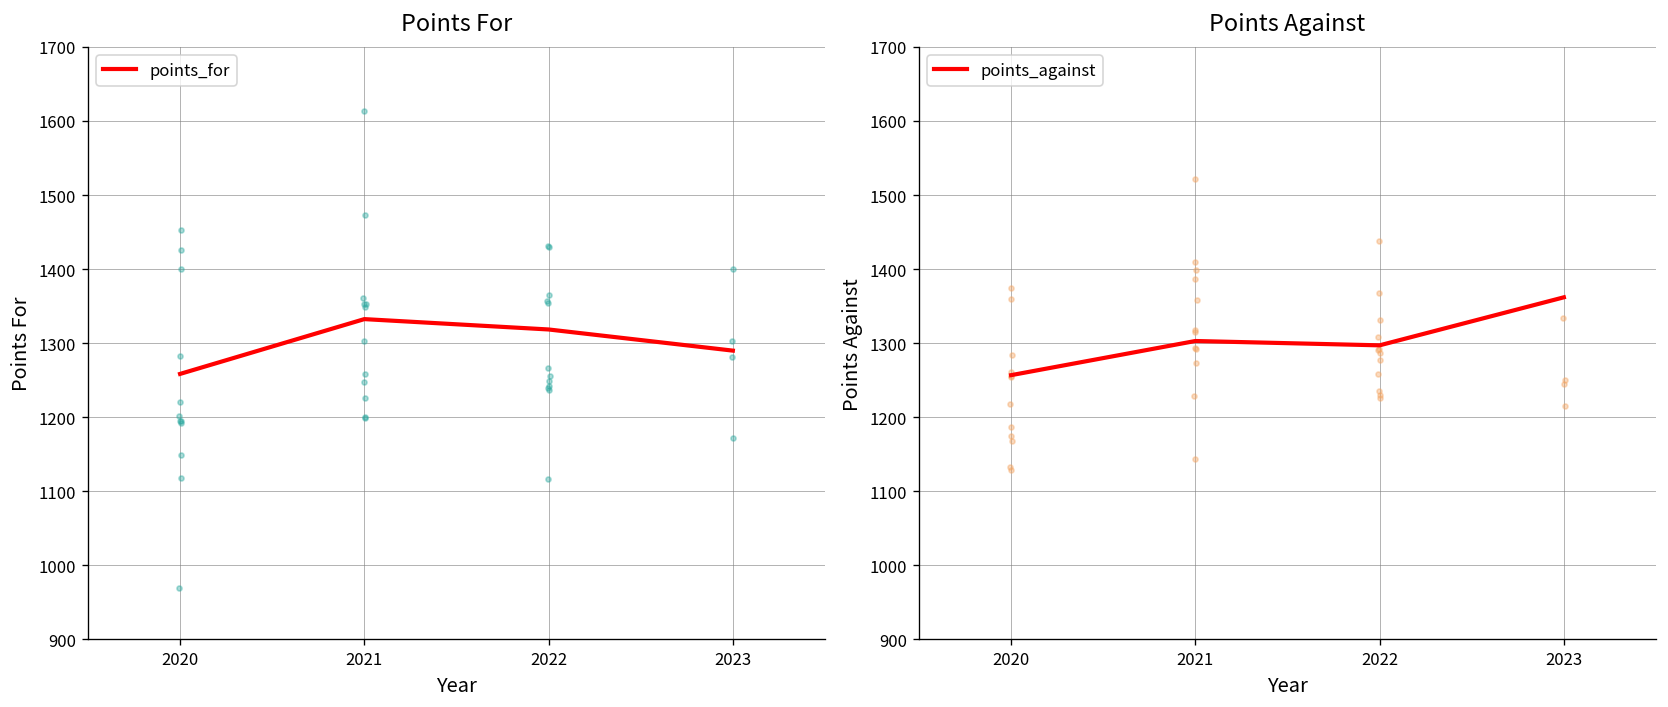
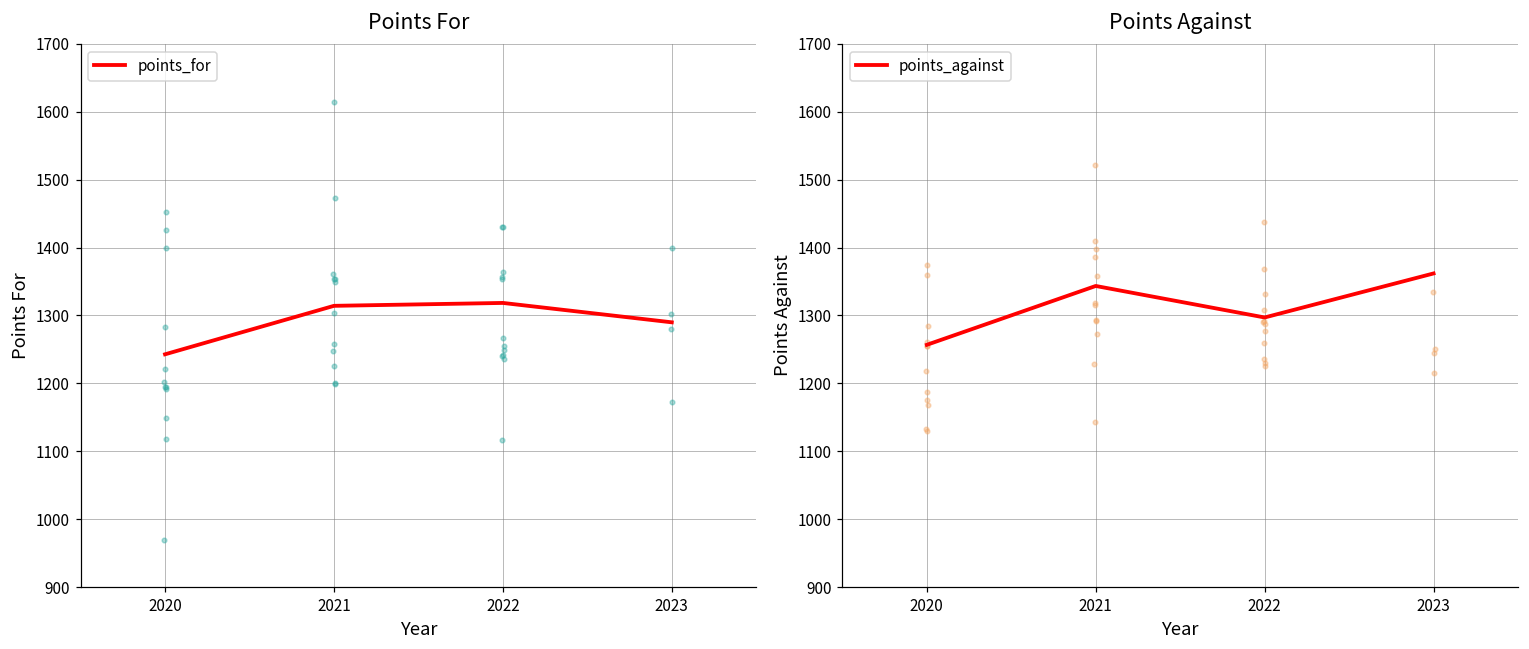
  {
    "Points For": {
      "points_for": {
-       "2020": 1260,
-       "2021": 1330,
+       "2020": 1240,
+       "2021": 1310,
        "2022": 1320,
        "2023": 1290
      }
    },
    "Points Against": {
      "points_against": {
-       "2021": 1300,
+       "2021": 1340,
        "2022": 1300,
        "2023": 1360
      }
    }
  }
